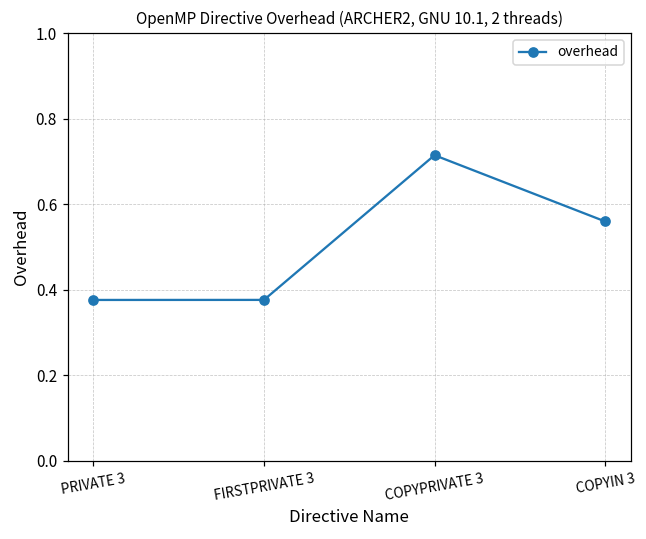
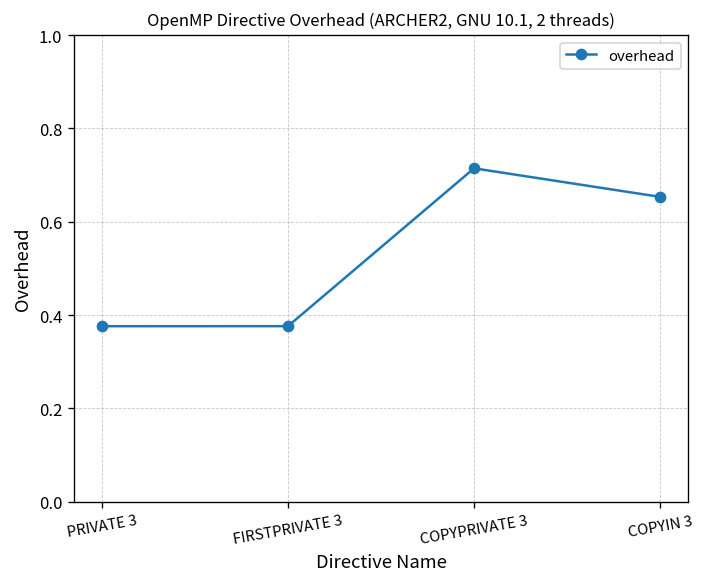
  {
    "PRIVATE 3": 0.38,
    "FIRSTPRIVATE 3": 0.38,
    "COPYPRIVATE 3": 0.71,
-   "COPYIN 3": 0.56
+   "COPYIN 3": 0.65
  }
